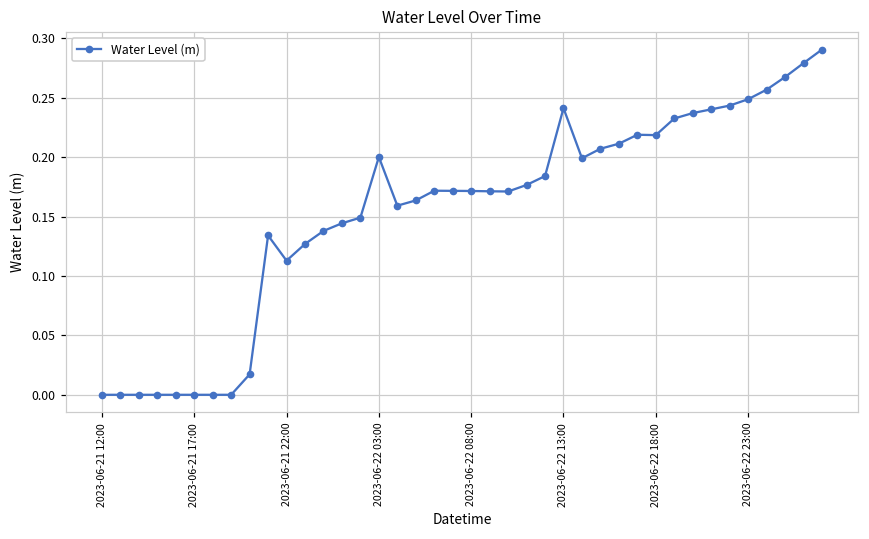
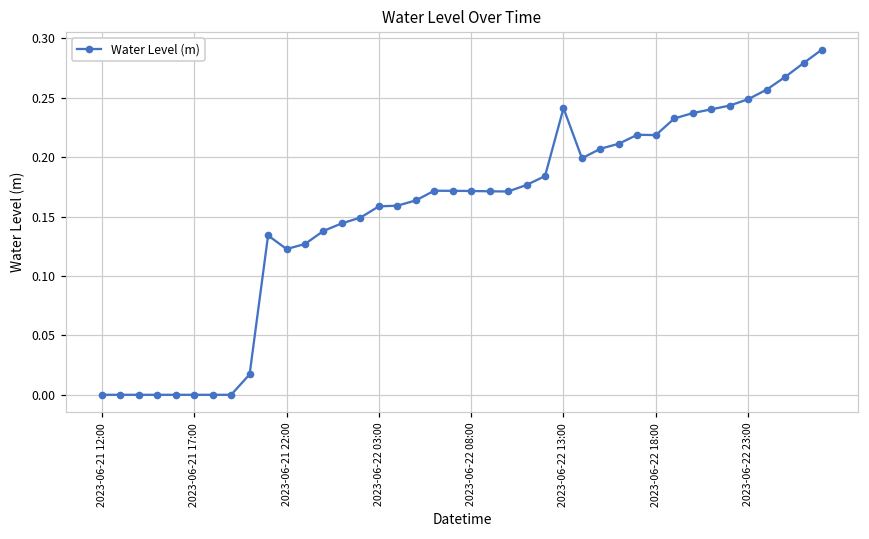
  {
    "2023-06-21 12:00": 0.000,
    "2023-06-21 17:00": 0.000,
-   "2023-06-21 22:00": 0.113,
-   "2023-06-22 03:00": 0.200,
+   "2023-06-21 22:00": 0.123,
+   "2023-06-22 03:00": 0.159,
    "2023-06-22 08:00": 0.172,
    "2023-06-22 13:00": 0.241,
    "2023-06-22 18:00": 0.219,
    "2023-06-22 23:00": 0.249
  }
